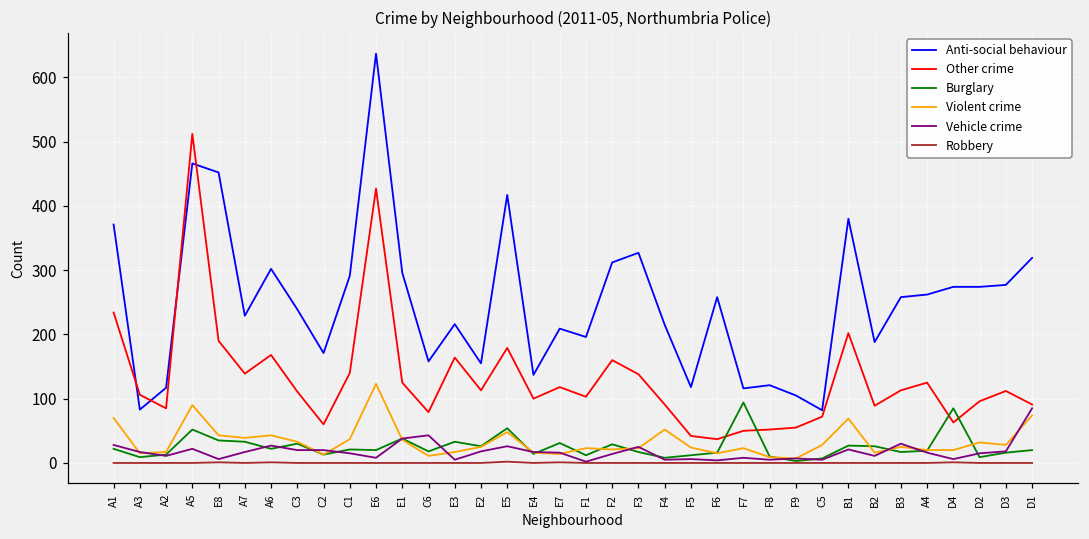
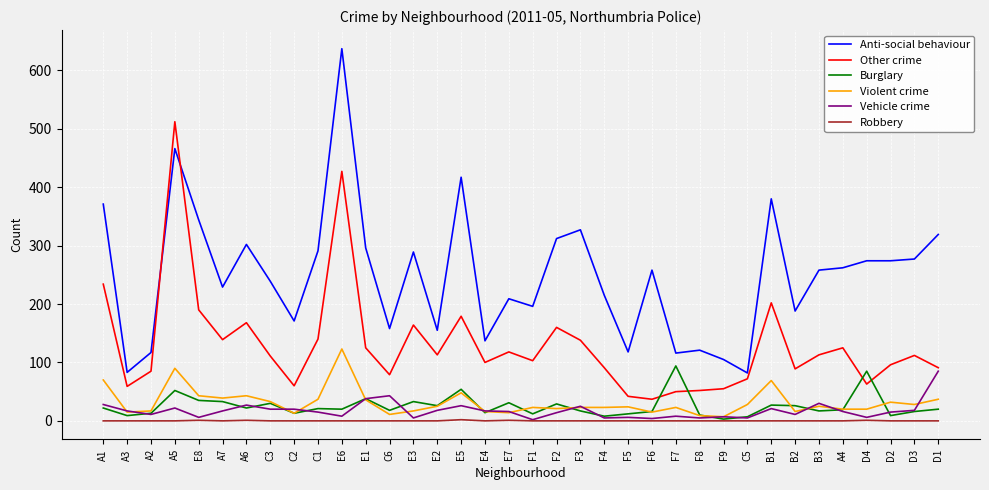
  {
    "Anti-social behaviour": {
      "A1": 370,
      "A3": 80,
      "A2": 120,
      "A5": 470,
-     "E8": 450,
+     "E8": 340,
      "A7": 230,
      "A6": 300,
      "C3": 240,
      "C2": 170,
      "C1": 290,
      "E6": 640,
      "E1": 300,
      "C6": 160,
-     "E3": 220,
+     "E3": 290,
      "E2": 160,
      "E5": 420,
      "E4": 140,
      "E7": 210,
      "F1": 200,
      "F2": 310,
      "F3": 330,
      "F4": 220,
      "F5": 120,
      "F6": 260,
      "F7": 120,
      "F8": 120,
      "F9": 110,
      "C5": 80,
      "B1": 380,
      "B2": 190,
      "B3": 260,
      "A4": 260,
      "D4": 270,
      "D2": 270,
      "D3": 280,
      "D1": 320
    },
    "Other crime": {
      "A1": 230,
-     "A3": 110,
+     "A3": 60,
      "A2": 90,
      "A5": 510,
      "E8": 190,
      "A7": 140,
      "A6": 170,
      "C3": 110,
      "C2": 60,
      "C1": 140,
      "E6": 430,
      "E1": 130,
      "C6": 80,
      "E3": 160,
      "E2": 110,
      "E5": 180,
      "E4": 100,
      "E7": 120,
      "F1": 100,
      "F2": 160,
      "F3": 140,
      "F4": 90,
      "F5": 40,
      "F6": 40,
      "F7": 50,
      "F8": 50,
      "F9": 60,
      "C5": 70,
      "B1": 200,
      "B2": 90,
      "B3": 110,
      "A4": 130,
      "D4": 60,
      "D2": 100,
      "D3": 110,
      "D1": 90
    },
    "Burglary": {
      "A1": 20,
      "A3": 10,
      "A5": 50,
      "E8": 40,
      "A7": 30,
      "A6": 20,
      "C1": 20,
      "E6": 20,
      "C6": 20,
      "E3": 30,
      "E5": 50,
      "E7": 30,
      "F1": 10,
      "F2": 30,
      "F3": 20,
      "F5": 10,
      "F7": 90,
      "B1": 30,
      "B2": 30,
      "B3": 20,
      "D4": 90,
      "D2": 10,
      "D1": 20
    },
    "Violent crime": {
      "A1": 70,
      "A5": 90,
      "E8": 40,
      "A7": 40,
      "A6": 40,
      "C1": 40,
      "E6": 120,
      "C6": 10,
      "E3": 20,
      "E5": 50,
      "F1": 20,
      "F2": 20,
-     "F4": 50,
+     "F4": 20,
      "F5": 20,
      "F7": 20,
      "C5": 30,
      "B1": 70,
      "B2": 20,
      "B3": 30,
      "D4": 20,
      "D2": 30,
      "D3": 30,
-     "D1": 70
+     "D1": 40
    },
    "Vehicle crime": {
      "A1": 30,
      "A5": 20,
      "E8": 10,
      "A7": 20,
      "A6": 30,
      "C3": 20,
      "C2": 20,
      "C1": 20,
      "E6": 10,
      "C6": 40,
      "E3": 10,
      "E2": 20,
      "E5": 30,
      "F2": 10,
      "F5": 10,
      "F7": 10,
      "B1": 20,
      "B2": 10,
      "B3": 30,
      "D4": 10,
      "D2": 20,
      "D1": 90
    },
    "Robbery": {
      "A1": 0,
      "A3": 0,
      "A2": 0,
      "A5": 0,
      "E8": 0,
      "A7": 0,
      "A6": 0,
      "C3": 0,
      "C2": 0,
      "C1": 0,
      "E6": 0,
      "E1": 0,
      "C6": 0,
      "E3": 0,
      "E2": 0,
      "E5": 0,
      "E4": 0,
      "E7": 0,
      "F2": 0,
      "F3": 0,
      "F4": 0,
      "F5": 0,
      "F7": 0,
      "F8": 0,
      "C5": 0,
      "B1": 0,
      "B2": 0,
      "B3": 0,
      "A4": 0,
      "D4": 0,
      "D2": 0,
      "D3": 0,
      "D1": 0
    }
  }
